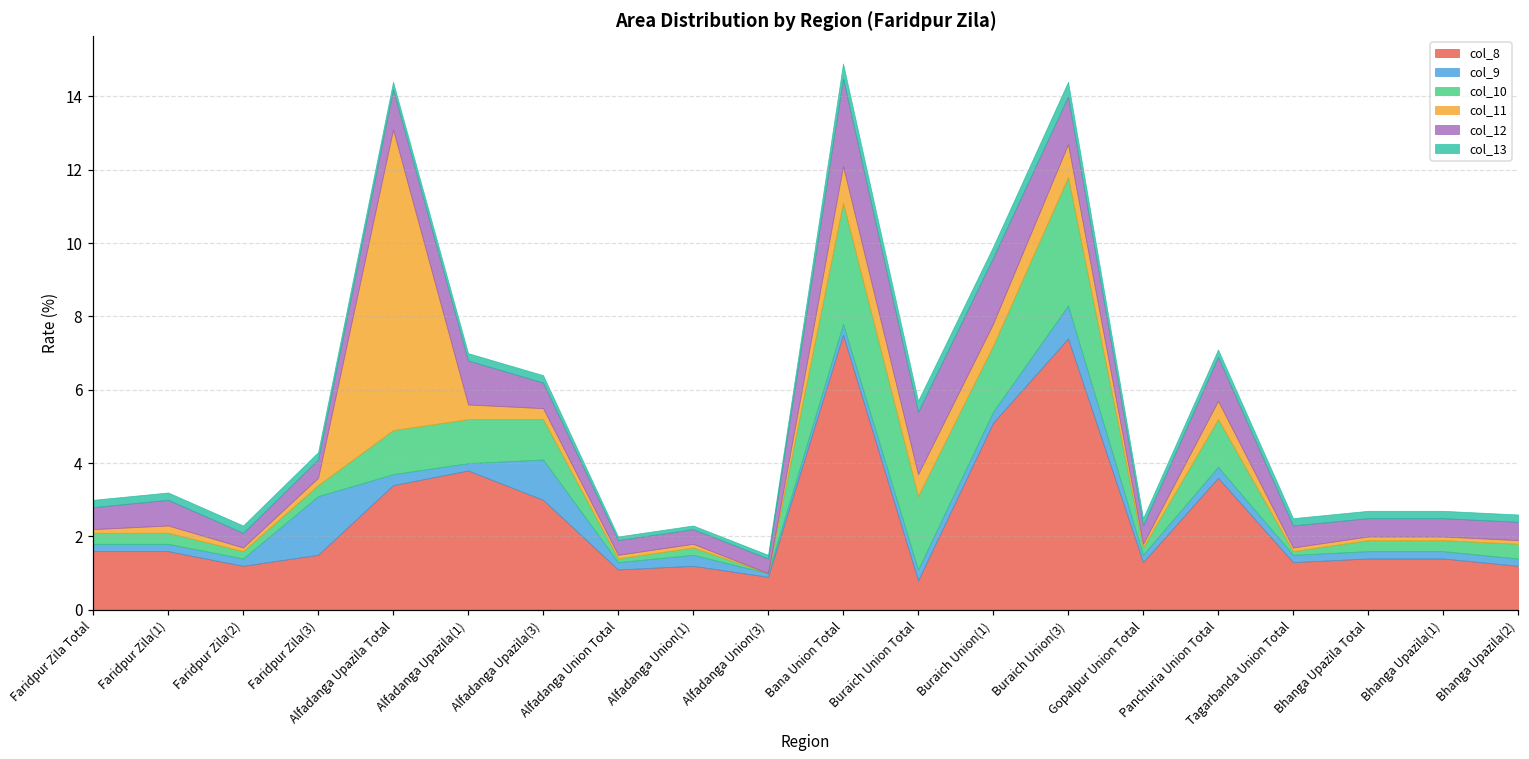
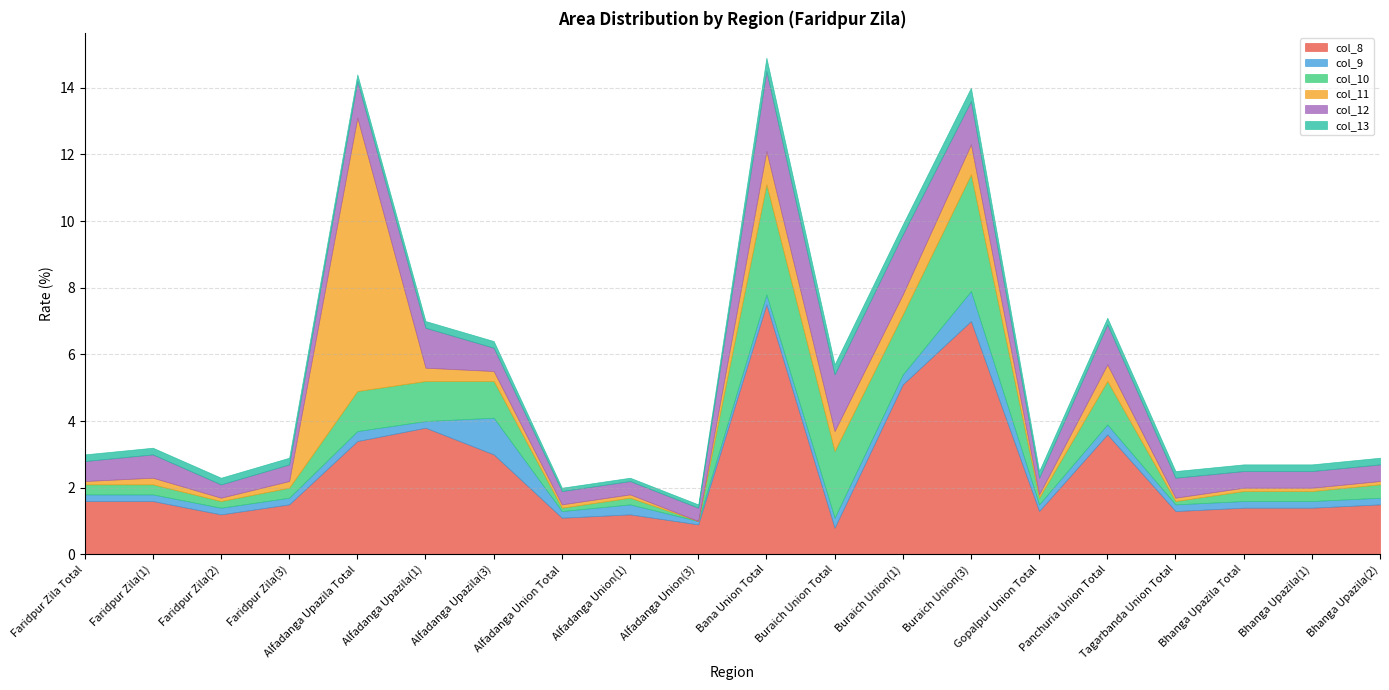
  {
    "col_8": {
      "Faridpur Zila Total": 1.6,
      "Faridpur Zila(1)": 1.6,
      "Faridpur Zila(2)": 1.2,
      "Faridpur Zila(3)": 1.5,
      "Alfadanga Upazila Total": 3.4,
      "Alfadanga Upazila(1)": 3.8,
      "Alfadanga Upazila(3)": 3.0,
      "Alfadanga Union Total": 1.1,
      "Alfadanga Union(1)": 1.2,
      "Alfadanga Union(3)": 0.9,
      "Bana Union Total": 7.5,
      "Buraich Union Total": 0.8,
      "Buraich Union(1)": 5.1,
-     "Buraich Union(3)": 7.4,
+     "Buraich Union(3)": 7.0,
      "Gopalpur Union Total": 1.3,
      "Panchuria Union Total": 3.6,
      "Tagarbanda Union Total": 1.3,
      "Bhanga Upazila Total": 1.4,
      "Bhanga Upazila(1)": 1.4,
-     "Bhanga Upazila(2)": 1.2
+     "Bhanga Upazila(2)": 1.5
    },
    "col_9": {
      "Faridpur Zila Total": 0.2,
      "Faridpur Zila(1)": 0.2,
      "Faridpur Zila(2)": 0.2,
-     "Faridpur Zila(3)": 1.6,
+     "Faridpur Zila(3)": 0.2,
      "Alfadanga Upazila Total": 0.3,
      "Alfadanga Upazila(1)": 0.2,
      "Alfadanga Upazila(3)": 1.1,
      "Alfadanga Union Total": 0.2,
      "Alfadanga Union(1)": 0.3,
      "Bana Union Total": 0.3,
      "Buraich Union Total": 0.3,
      "Buraich Union(1)": 0.3,
      "Buraich Union(3)": 0.9,
      "Gopalpur Union Total": 0.2,
      "Panchuria Union Total": 0.3,
      "Tagarbanda Union Total": 0.2,
      "Bhanga Upazila Total": 0.2,
      "Bhanga Upazila(1)": 0.2,
      "Bhanga Upazila(2)": 0.2
    },
    "col_11": {
      "Faridpur Zila Total": 0.1,
      "Faridpur Zila(1)": 0.2,
      "Faridpur Zila(2)": 0.1,
      "Faridpur Zila(3)": 0.2,
      "Alfadanga Upazila Total": 8.2,
      "Alfadanga Upazila(1)": 0.4,
      "Alfadanga Upazila(3)": 0.3,
      "Alfadanga Union Total": 0.1,
      "Alfadanga Union(1)": 0.1,
      "Bana Union Total": 1.0,
      "Buraich Union Total": 0.6,
      "Buraich Union(1)": 0.6,
      "Buraich Union(3)": 0.9,
      "Gopalpur Union Total": 0.1,
      "Panchuria Union Total": 0.5,
      "Tagarbanda Union Total": 0.1,
      "Bhanga Upazila Total": 0.1,
      "Bhanga Upazila(1)": 0.1,
      "Bhanga Upazila(2)": 0.1
    },
    "col_12": {
      "Faridpur Zila Total": 0.6,
      "Faridpur Zila(1)": 0.7,
      "Faridpur Zila(2)": 0.4,
      "Faridpur Zila(3)": 0.5,
      "Alfadanga Upazila Total": 1.1,
      "Alfadanga Upazila(1)": 1.2,
      "Alfadanga Upazila(3)": 0.7,
      "Alfadanga Union Total": 0.4,
      "Alfadanga Union(1)": 0.4,
      "Alfadanga Union(3)": 0.4,
      "Bana Union Total": 2.4,
      "Buraich Union Total": 1.7,
      "Buraich Union(1)": 1.8,
      "Buraich Union(3)": 1.3,
      "Gopalpur Union Total": 0.5,
      "Panchuria Union Total": 1.2,
      "Tagarbanda Union Total": 0.6,
      "Bhanga Upazila Total": 0.5,
      "Bhanga Upazila(1)": 0.5,
      "Bhanga Upazila(2)": 0.5
    }
  }
